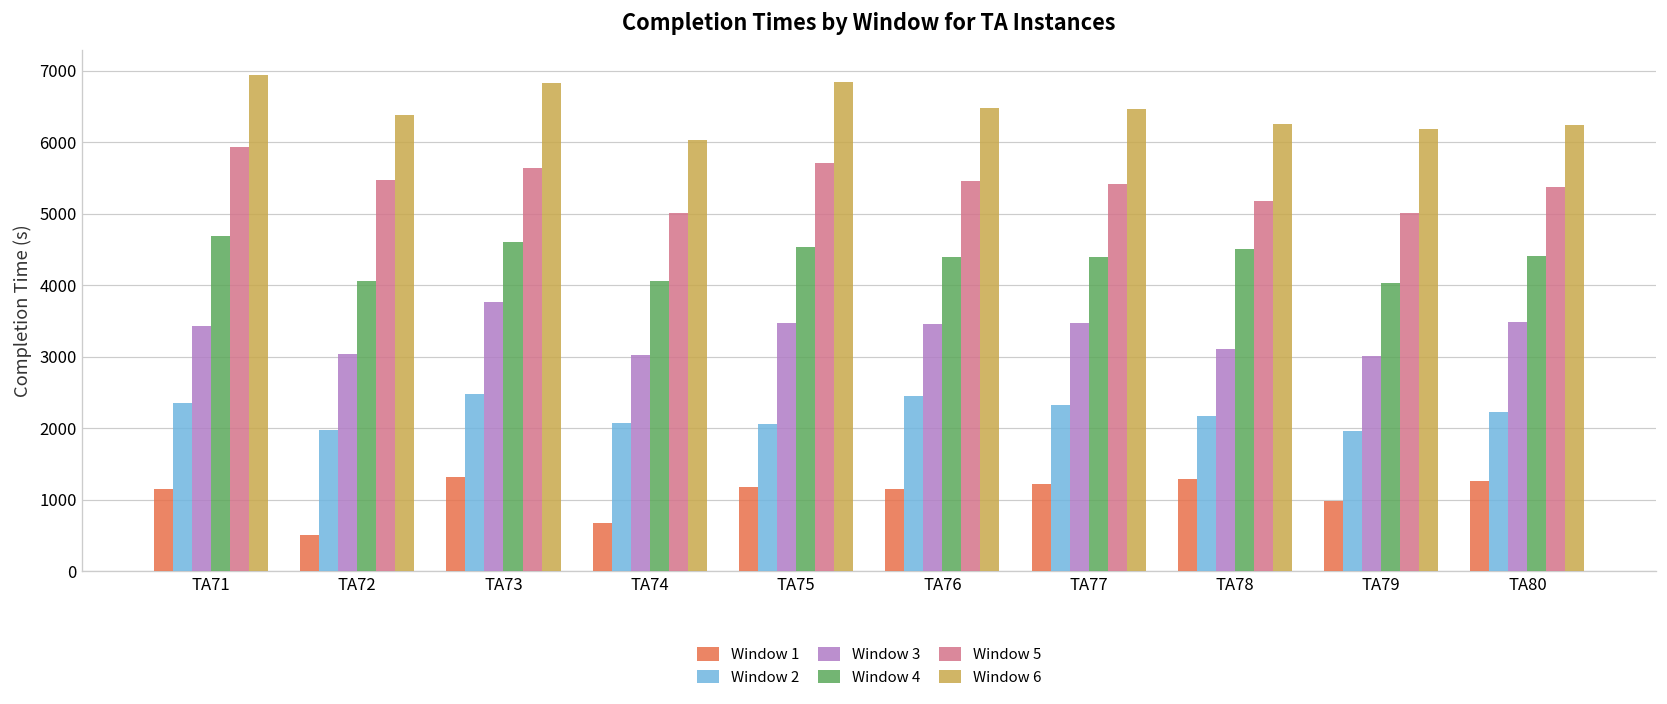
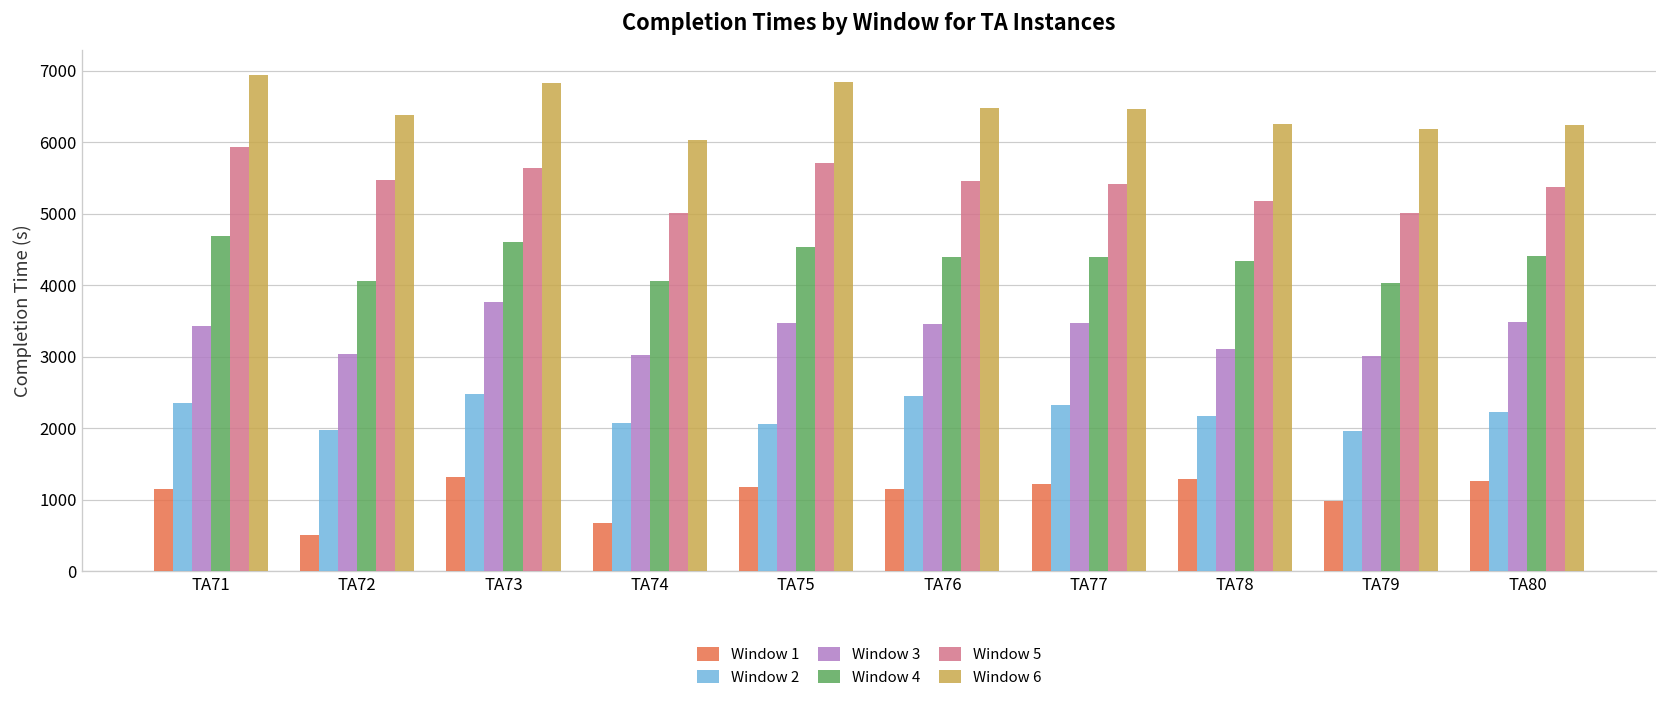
  {
    "Window 1": {
      "TA71": 1100,
      "TA72": 500,
      "TA73": 1300,
      "TA74": 700,
      "TA75": 1200,
      "TA76": 1200,
      "TA77": 1200,
      "TA78": 1300,
      "TA79": 1000,
      "TA80": 1300
    },
    "Window 2": {
      "TA71": 2400,
      "TA72": 2000,
      "TA73": 2500,
      "TA74": 2100,
      "TA75": 2100,
      "TA76": 2500,
      "TA77": 2300,
      "TA78": 2200,
      "TA79": 2000,
      "TA80": 2200
    },
    "Window 3": {
      "TA71": 3400,
      "TA72": 3000,
      "TA73": 3800,
      "TA74": 3000,
      "TA75": 3500,
      "TA76": 3500,
      "TA77": 3500,
      "TA78": 3100,
      "TA79": 3000,
      "TA80": 3500
    },
    "Window 4": {
      "TA71": 4700,
      "TA72": 4100,
      "TA73": 4600,
      "TA74": 4100,
      "TA75": 4500,
      "TA76": 4400,
      "TA77": 4400,
-     "TA78": 4500,
+     "TA78": 4300,
      "TA79": 4000,
      "TA80": 4400
    },
    "Window 5": {
      "TA71": 5900,
      "TA72": 5500,
      "TA73": 5600,
      "TA74": 5000,
      "TA75": 5700,
      "TA76": 5500,
      "TA77": 5400,
      "TA78": 5200,
      "TA79": 5000,
      "TA80": 5400
    },
    "Window 6": {
      "TA71": 6900,
      "TA72": 6400,
      "TA73": 6800,
      "TA74": 6000,
      "TA75": 6900,
      "TA76": 6500,
      "TA77": 6500,
      "TA78": 6300,
      "TA79": 6200,
      "TA80": 6200
    }
  }
